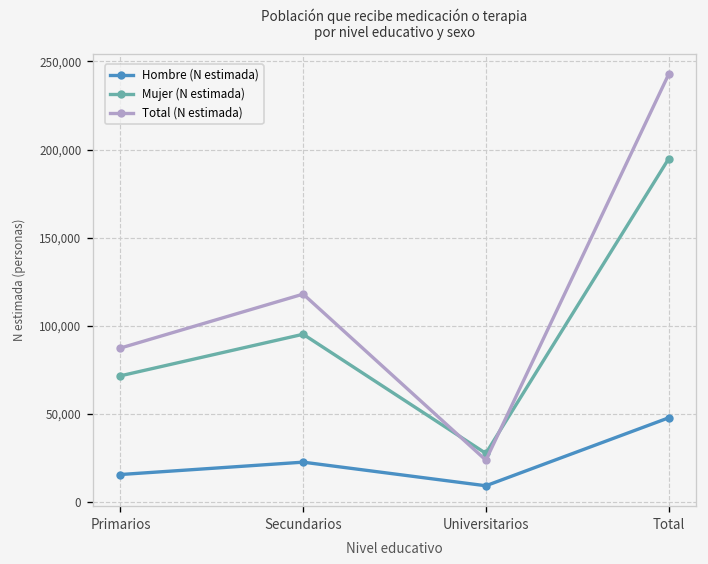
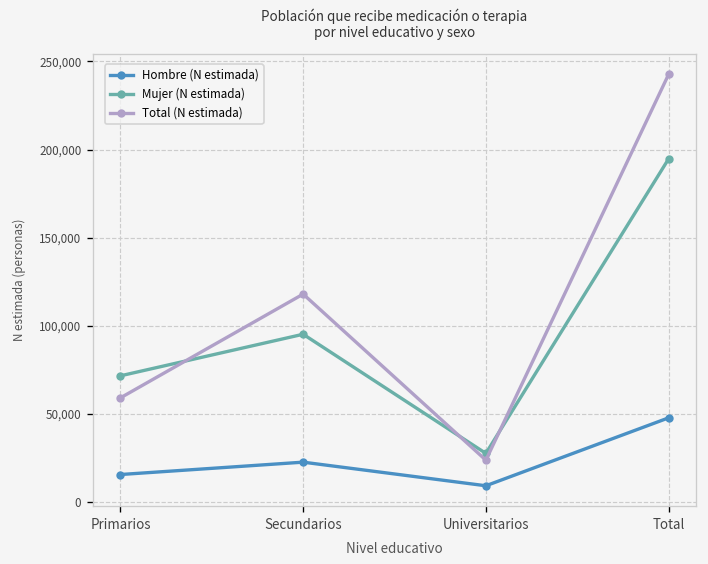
  {
    "Total (N estimada)": {
-     "Primarios": "87,000",
+     "Primarios": "59,000",
      "Secundarios": "118,000",
      "Universitarios": "24,000",
      "Total": "243,000"
    }
  }
